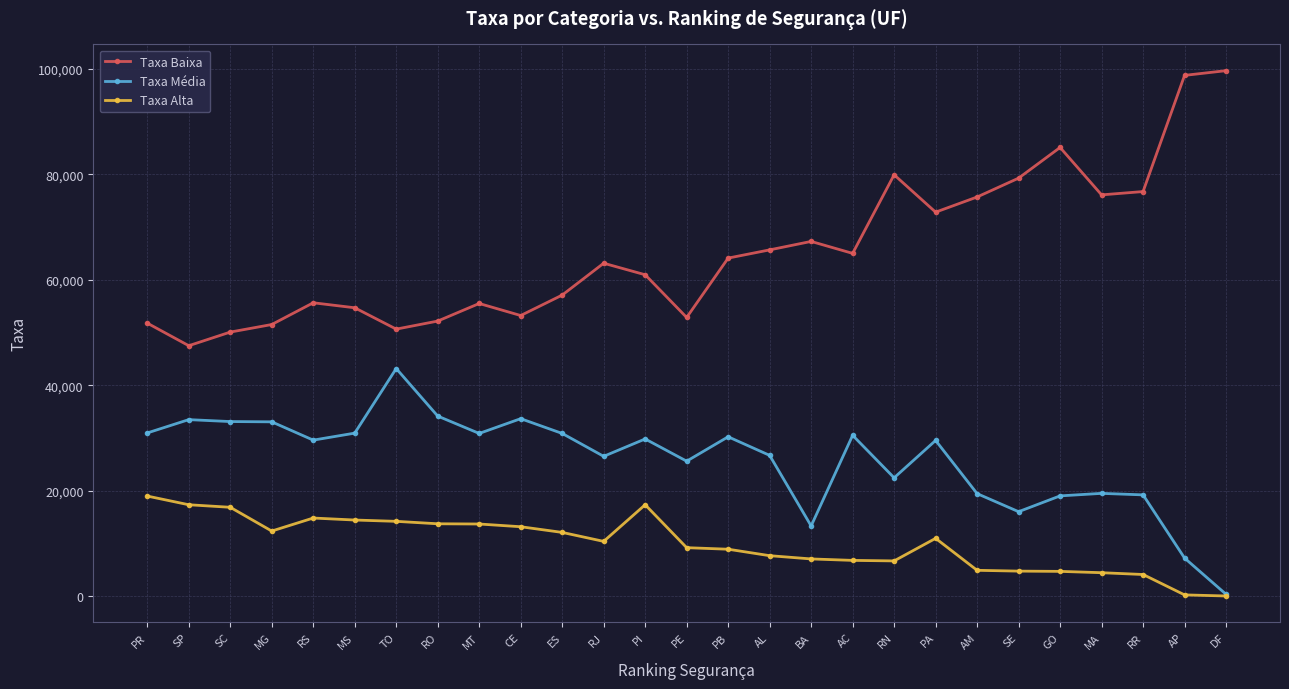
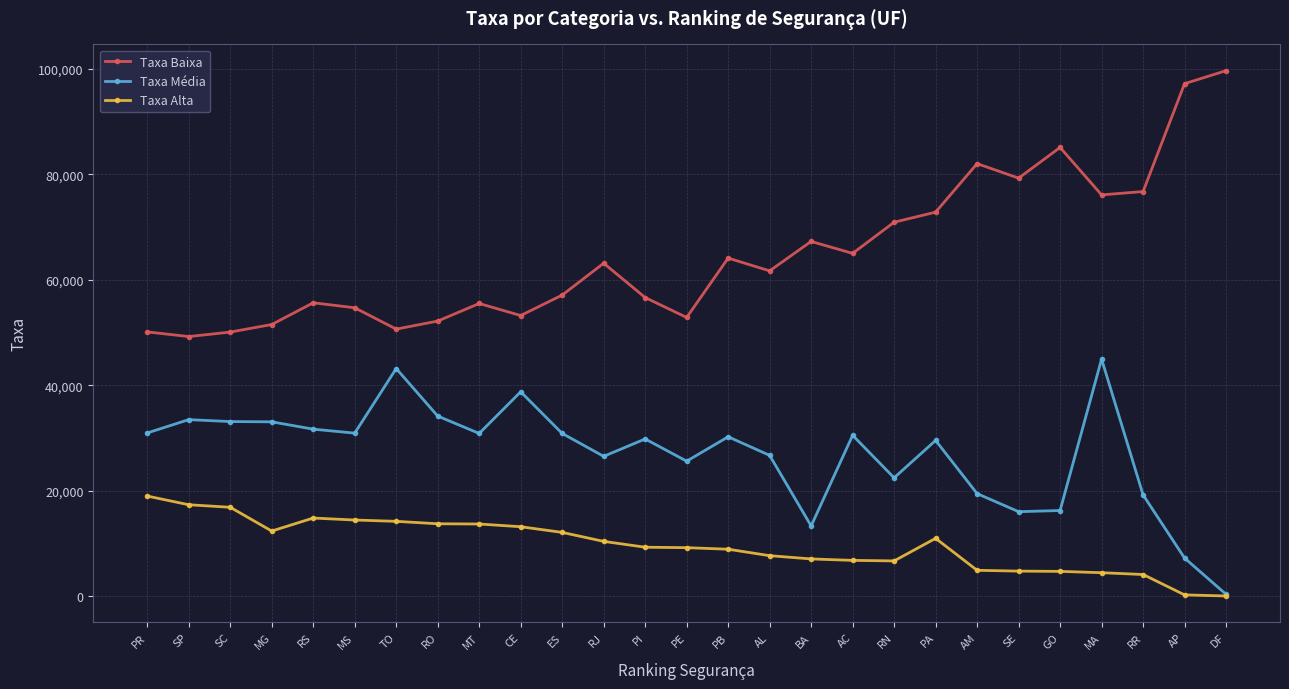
  {
    "Taxa Baixa": {
-     "PR": "52,000",
-     "SP": "47,000",
+     "PR": "50,000",
+     "SP": "49,000",
      "SC": "50,000",
      "MG": "52,000",
      "RS": "56,000",
      "MS": "55,000",
      "TO": "51,000",
      "RO": "52,000",
      "MT": "55,000",
      "CE": "53,000",
      "ES": "57,000",
      "RJ": "63,000",
-     "PI": "61,000",
+     "PI": "57,000",
      "PE": "53,000",
      "PB": "64,000",
-     "AL": "66,000",
+     "AL": "62,000",
      "BA": "67,000",
      "AC": "65,000",
-     "RN": "80,000",
+     "RN": "71,000",
      "PA": "73,000",
-     "AM": "76,000",
+     "AM": "82,000",
      "SE": "79,000",
      "GO": "85,000",
      "MA": "76,000",
      "RR": "77,000",
-     "AP": "99,000",
+     "AP": "97,000",
      "DF": "100,000"
    },
    "Taxa Média": {
      "PR": "31,000",
      "SP": "33,000",
      "SC": "33,000",
      "MG": "33,000",
-     "RS": "30,000",
+     "RS": "32,000",
      "MS": "31,000",
      "TO": "43,000",
      "RO": "34,000",
      "MT": "31,000",
-     "CE": "34,000",
+     "CE": "39,000",
      "ES": "31,000",
      "RJ": "26,000",
      "PI": "30,000",
      "PE": "26,000",
      "PB": "30,000",
      "AL": "27,000",
      "BA": "13,000",
      "AC": "30,000",
      "RN": "22,000",
      "PA": "30,000",
      "AM": "19,000",
      "SE": "16,000",
-     "GO": "19,000",
-     "MA": "19,000",
+     "GO": "16,000",
+     "MA": "45,000",
      "RR": "19,000",
      "AP": "7,000"
    },
    "Taxa Alta": {
      "PR": "19,000",
      "SP": "17,000",
      "SC": "17,000",
      "MG": "12,000",
      "RS": "15,000",
      "MS": "14,000",
      "TO": "14,000",
      "RO": "14,000",
      "MT": "14,000",
      "CE": "13,000",
      "ES": "12,000",
      "RJ": "10,000",
-     "PI": "17,000",
+     "PI": "9,000",
      "PE": "9,000",
      "PB": "9,000",
      "AL": "8,000",
      "BA": "7,000",
      "AC": "7,000",
      "RN": "7,000",
      "PA": "11,000",
      "AM": "5,000",
      "SE": "5,000",
      "GO": "5,000",
      "MA": "4,000",
      "RR": "4,000",
      "AP": "0"
    }
  }
